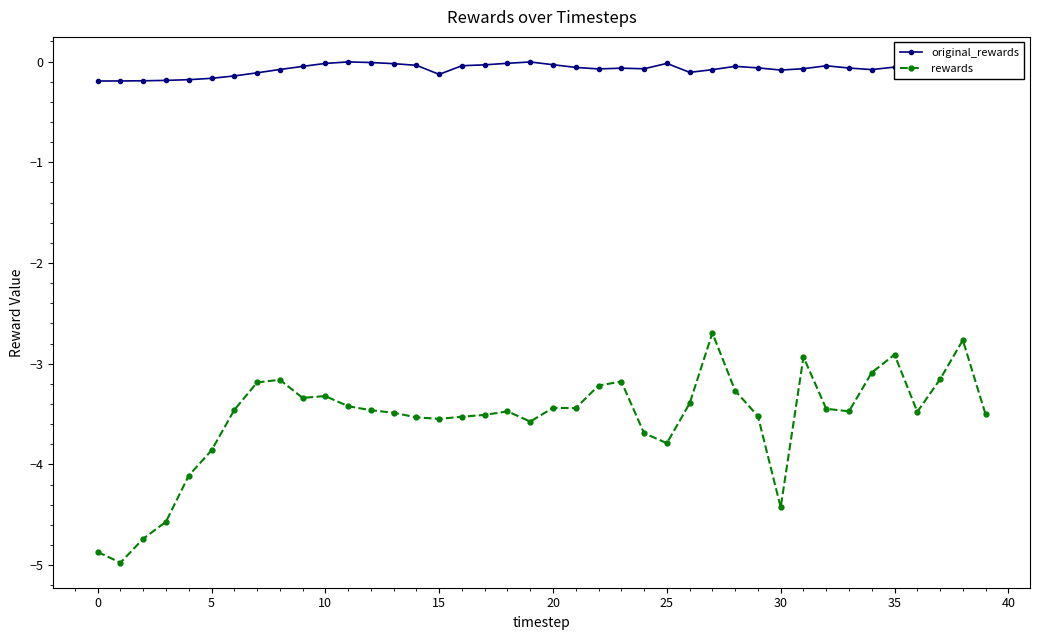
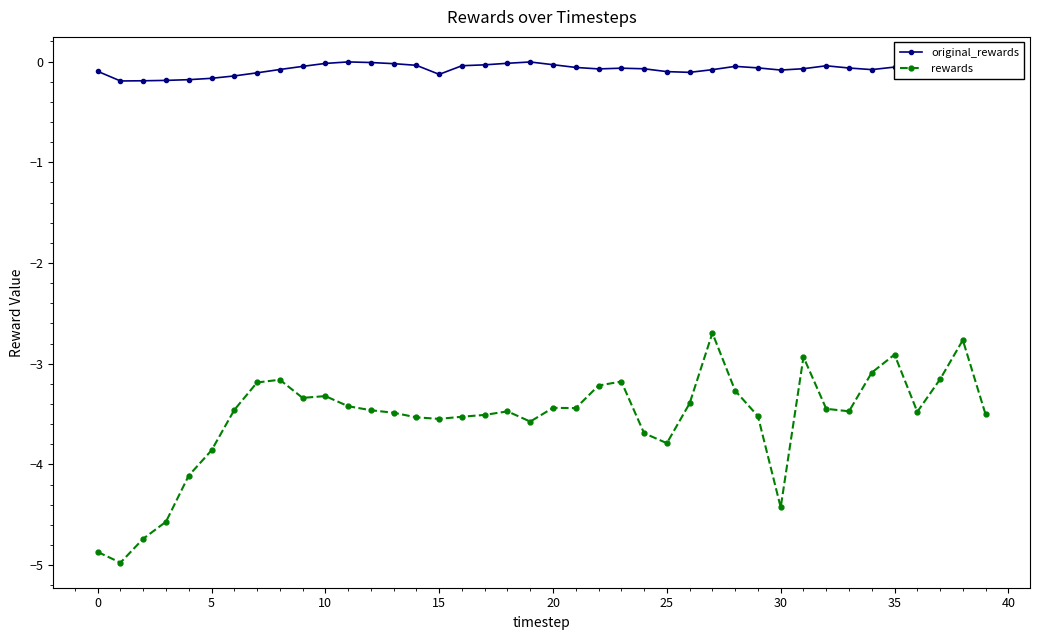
  {
    "original_rewards": {
-     "0": -0.19,
+     "0": -0.10,
      "5": -0.17,
      "10": -0.02,
      "15": -0.13,
      "20": -0.03,
-     "25": -0.02,
+     "25": -0.10,
      "30": -0.08
    },
    "rewards": {
      "0": -4.87,
      "5": -3.86,
      "10": -3.32,
      "15": -3.55,
      "20": -3.44,
      "25": -3.79,
      "30": -4.43,
      "35": -2.91
    }
  }
